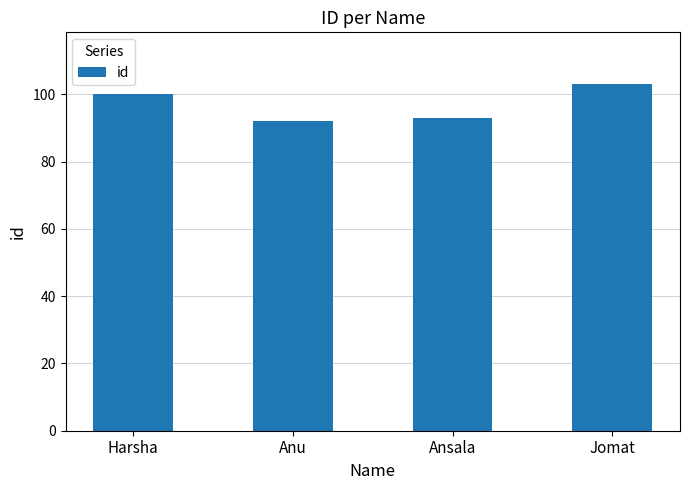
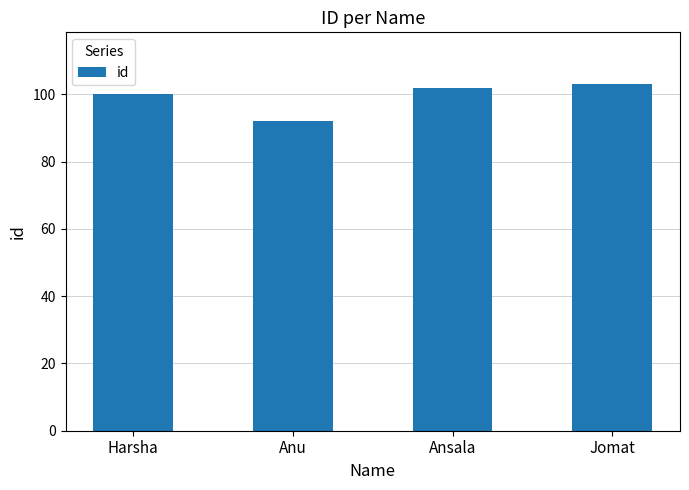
  {
    "Harsha": 100,
    "Anu": 92,
-   "Ansala": 93,
+   "Ansala": 102,
    "Jomat": 103
  }
